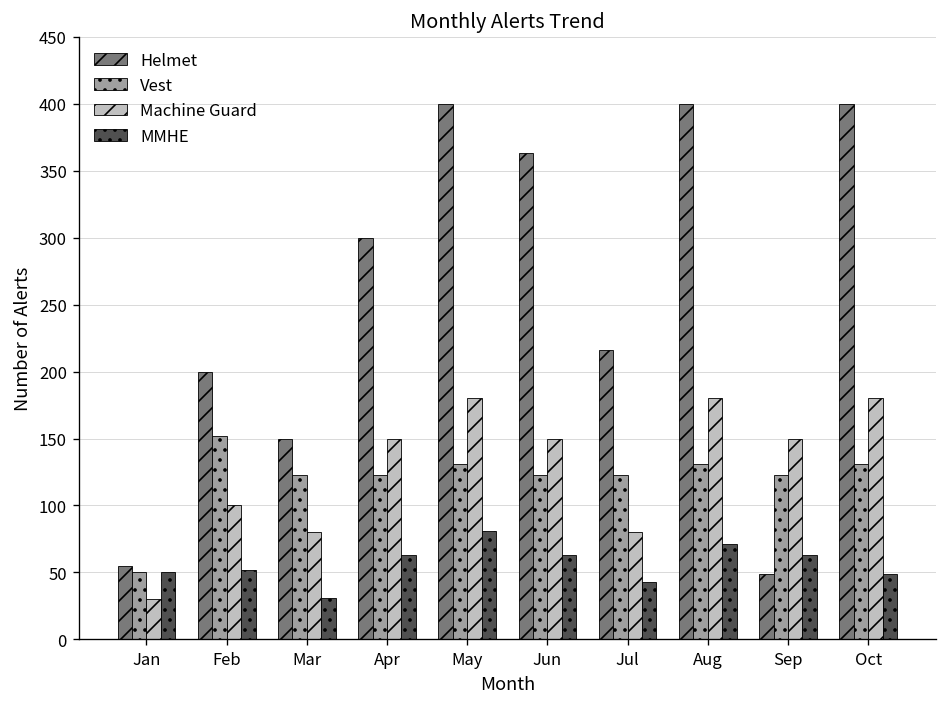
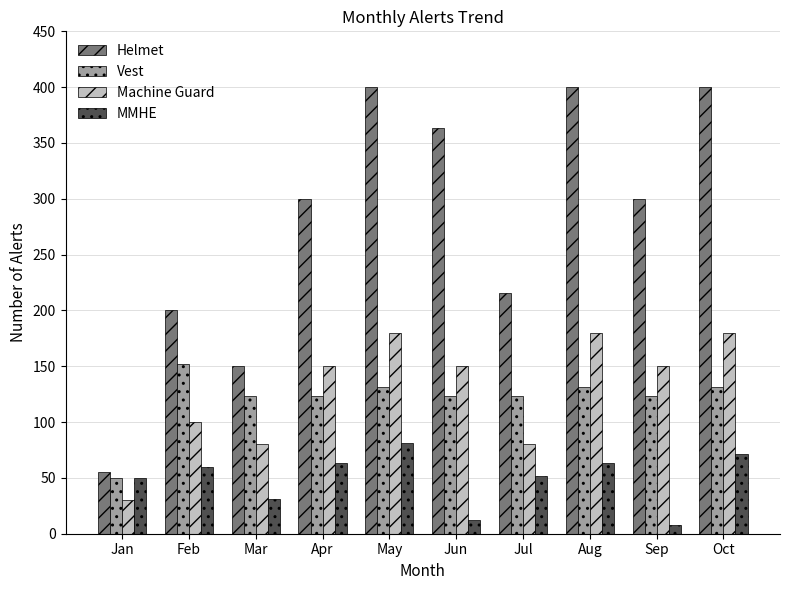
  {
    "Helmet": {
      "Jan": 55,
      "Feb": 200,
      "Mar": 150,
      "Apr": 300,
      "May": 400,
      "Jun": 363,
      "Jul": 216,
      "Aug": 400,
-     "Sep": 49,
+     "Sep": 300,
      "Oct": 400
    },
    "MMHE": {
      "Jan": 50,
-     "Feb": 52,
+     "Feb": 60,
      "Mar": 31,
      "Apr": 63,
      "May": 81,
-     "Jun": 63,
-     "Jul": 43,
-     "Aug": 71,
-     "Sep": 63,
-     "Oct": 49
+     "Jun": 12,
+     "Jul": 52,
+     "Aug": 63,
+     "Sep": 8,
+     "Oct": 71
    }
  }
